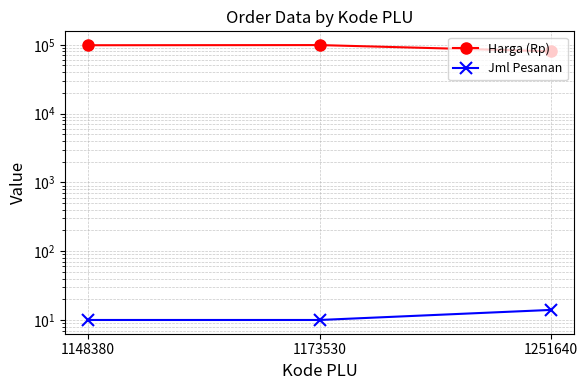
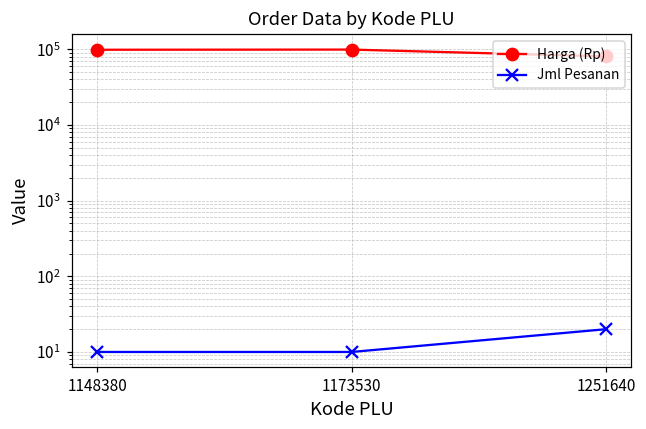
  {
    "Harga (Rp)": {
      "1148380": 100000,
      "1173530": 100000
    },
    "Jml Pesanan": {
      "1148380": 10,
      "1173530": 10,
-     "1251640": 14
+     "1251640": 20
    }
  }
